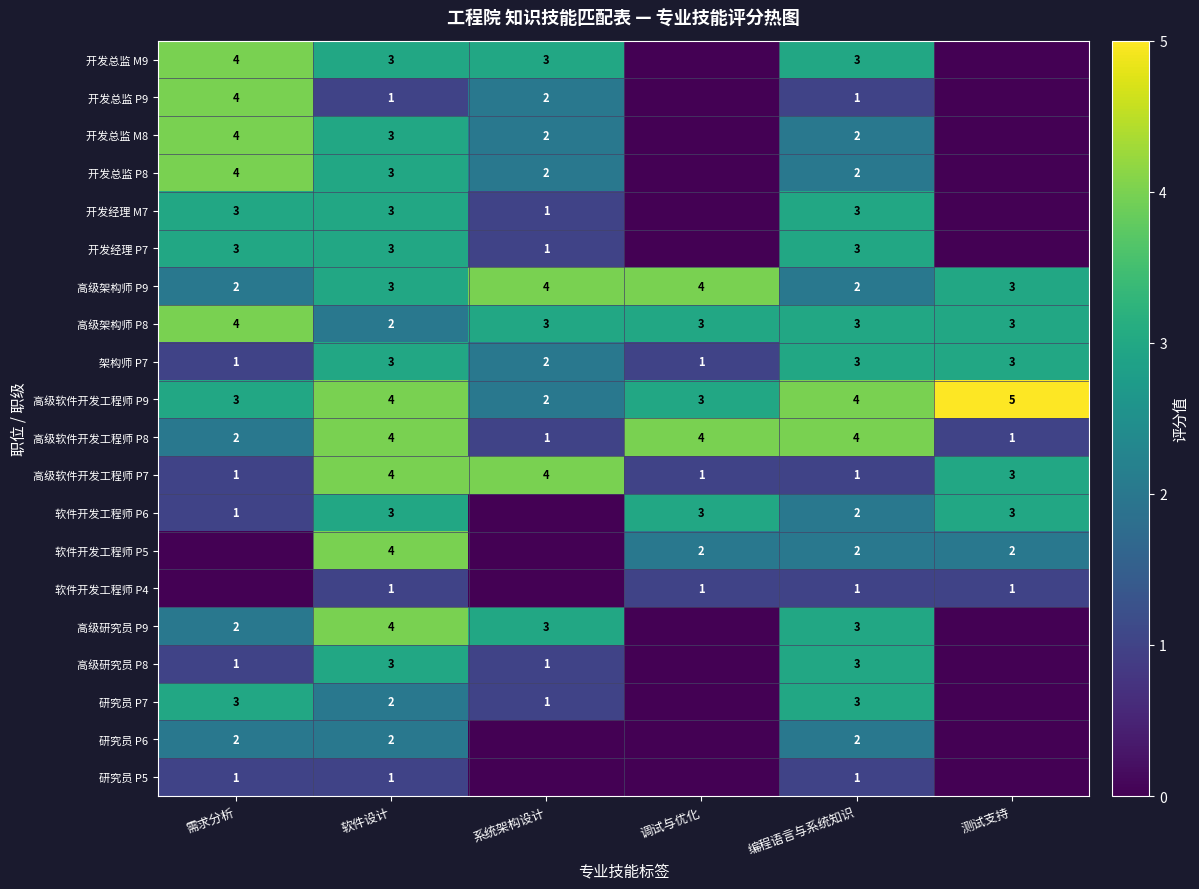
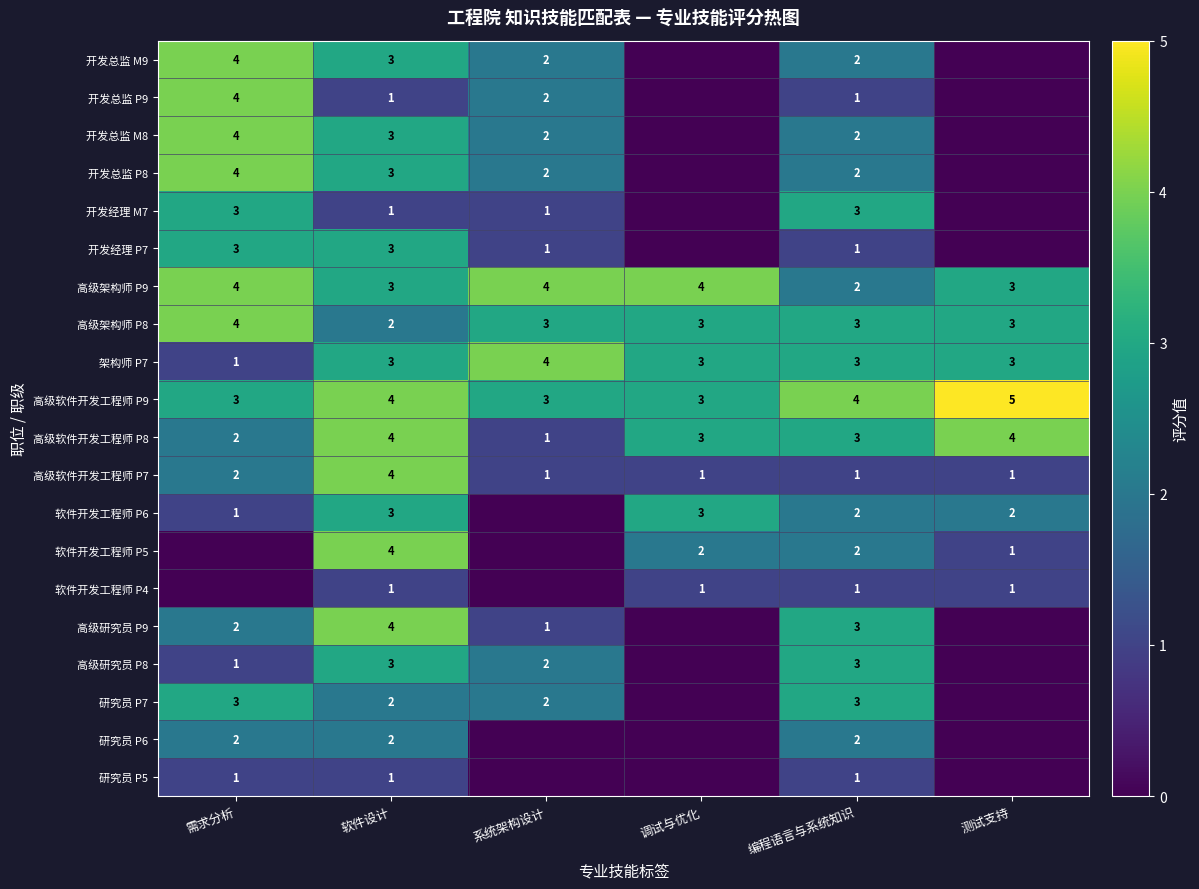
  {
    "开发总监 M9": {
      "需求分析": 4,
      "软件设计": 3,
-     "系统架构设计": 3,
-     "编程语言与系统知识": 3
+     "系统架构设计": 2,
+     "编程语言与系统知识": 2
    },
    "开发总监 P9": {
      "需求分析": 4,
      "软件设计": 1,
      "系统架构设计": 2,
      "编程语言与系统知识": 1
    },
    "开发总监 M8": {
      "需求分析": 4,
      "软件设计": 3,
      "系统架构设计": 2,
      "编程语言与系统知识": 2
    },
    "开发总监 P8": {
      "需求分析": 4,
      "软件设计": 3,
      "系统架构设计": 2,
      "编程语言与系统知识": 2
    },
    "开发经理 M7": {
      "需求分析": 3,
-     "软件设计": 3,
+     "软件设计": 1,
      "系统架构设计": 1,
      "编程语言与系统知识": 3
    },
    "开发经理 P7": {
      "需求分析": 3,
      "软件设计": 3,
      "系统架构设计": 1,
-     "编程语言与系统知识": 3
+     "编程语言与系统知识": 1
    },
    "高级架构师 P9": {
-     "需求分析": 2,
+     "需求分析": 4,
      "软件设计": 3,
      "系统架构设计": 4,
      "调试与优化": 4,
      "编程语言与系统知识": 2,
      "测试支持": 3
    },
    "高级架构师 P8": {
      "需求分析": 4,
      "软件设计": 2,
      "系统架构设计": 3,
      "调试与优化": 3,
      "编程语言与系统知识": 3,
      "测试支持": 3
    },
    "架构师 P7": {
      "需求分析": 1,
      "软件设计": 3,
-     "系统架构设计": 2,
-     "调试与优化": 1,
+     "系统架构设计": 4,
+     "调试与优化": 3,
      "编程语言与系统知识": 3,
      "测试支持": 3
    },
    "高级软件开发工程师 P9": {
      "需求分析": 3,
      "软件设计": 4,
-     "系统架构设计": 2,
+     "系统架构设计": 3,
      "调试与优化": 3,
      "编程语言与系统知识": 4,
      "测试支持": 5
    },
    "高级软件开发工程师 P8": {
      "需求分析": 2,
      "软件设计": 4,
      "系统架构设计": 1,
-     "调试与优化": 4,
-     "编程语言与系统知识": 4,
-     "测试支持": 1
+     "调试与优化": 3,
+     "编程语言与系统知识": 3,
+     "测试支持": 4
    },
    "高级软件开发工程师 P7": {
-     "需求分析": 1,
+     "需求分析": 2,
      "软件设计": 4,
-     "系统架构设计": 4,
+     "系统架构设计": 1,
      "调试与优化": 1,
      "编程语言与系统知识": 1,
-     "测试支持": 3
+     "测试支持": 1
    },
    "软件开发工程师 P6": {
      "需求分析": 1,
      "软件设计": 3,
      "调试与优化": 3,
      "编程语言与系统知识": 2,
-     "测试支持": 3
+     "测试支持": 2
    },
    "软件开发工程师 P5": {
      "软件设计": 4,
      "调试与优化": 2,
      "编程语言与系统知识": 2,
-     "测试支持": 2
+     "测试支持": 1
    },
    "软件开发工程师 P4": {
      "软件设计": 1,
      "调试与优化": 1,
      "编程语言与系统知识": 1,
      "测试支持": 1
    },
    "高级研究员 P9": {
      "需求分析": 2,
      "软件设计": 4,
-     "系统架构设计": 3,
+     "系统架构设计": 1,
      "编程语言与系统知识": 3
    },
    "高级研究员 P8": {
      "需求分析": 1,
      "软件设计": 3,
-     "系统架构设计": 1,
+     "系统架构设计": 2,
      "编程语言与系统知识": 3
    },
    "研究员 P7": {
      "需求分析": 3,
      "软件设计": 2,
-     "系统架构设计": 1,
+     "系统架构设计": 2,
      "编程语言与系统知识": 3
    },
    "研究员 P6": {
      "需求分析": 2,
      "软件设计": 2,
      "编程语言与系统知识": 2
    },
    "研究员 P5": {
      "需求分析": 1,
      "软件设计": 1,
      "编程语言与系统知识": 1
    }
  }
